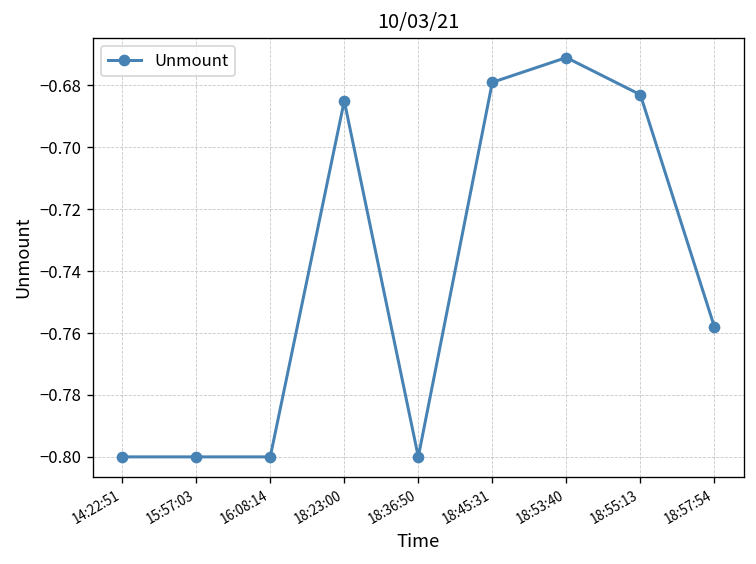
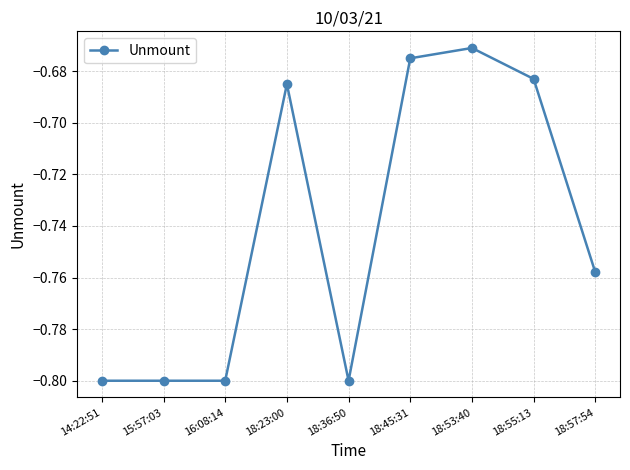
  {
    "14:22:51": -0.800,
    "15:57:03": -0.800,
    "16:08:14": -0.800,
    "18:23:00": -0.685,
    "18:36:50": -0.800,
-   "18:45:31": -0.679,
+   "18:45:31": -0.675,
    "18:53:40": -0.671,
    "18:55:13": -0.683,
    "18:57:54": -0.758
  }
